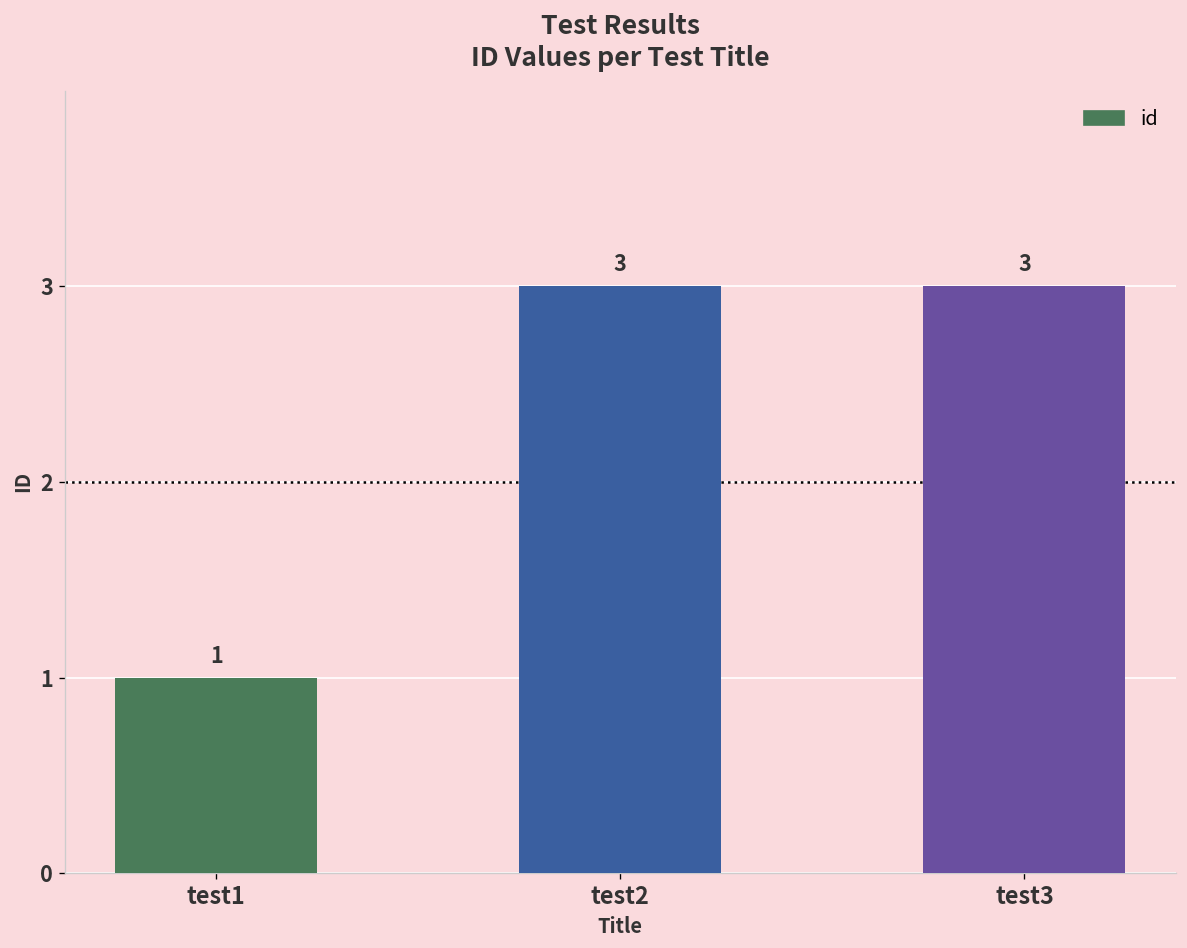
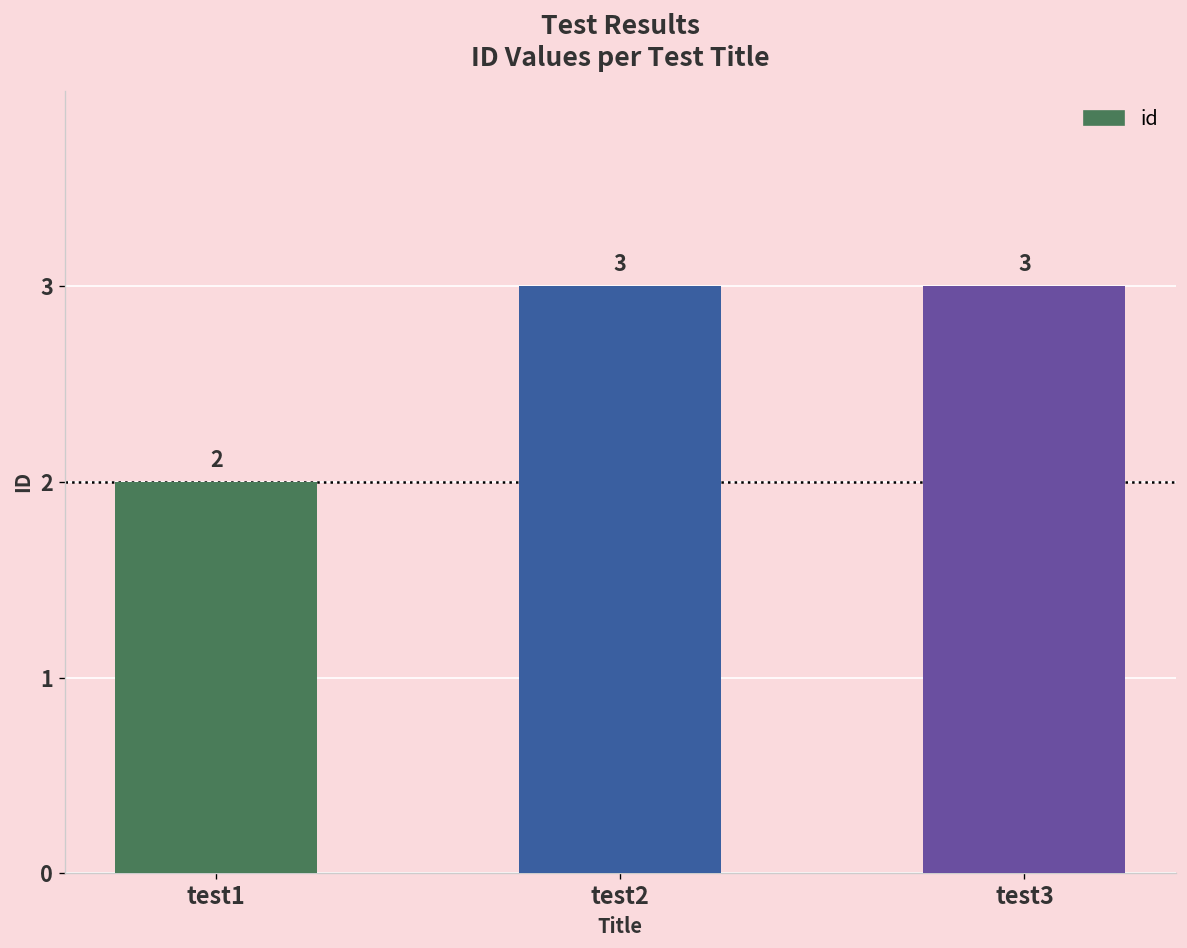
  {
-   "test1": 1,
+   "test1": 2,
    "test2": 3,
    "test3": 3
  }
